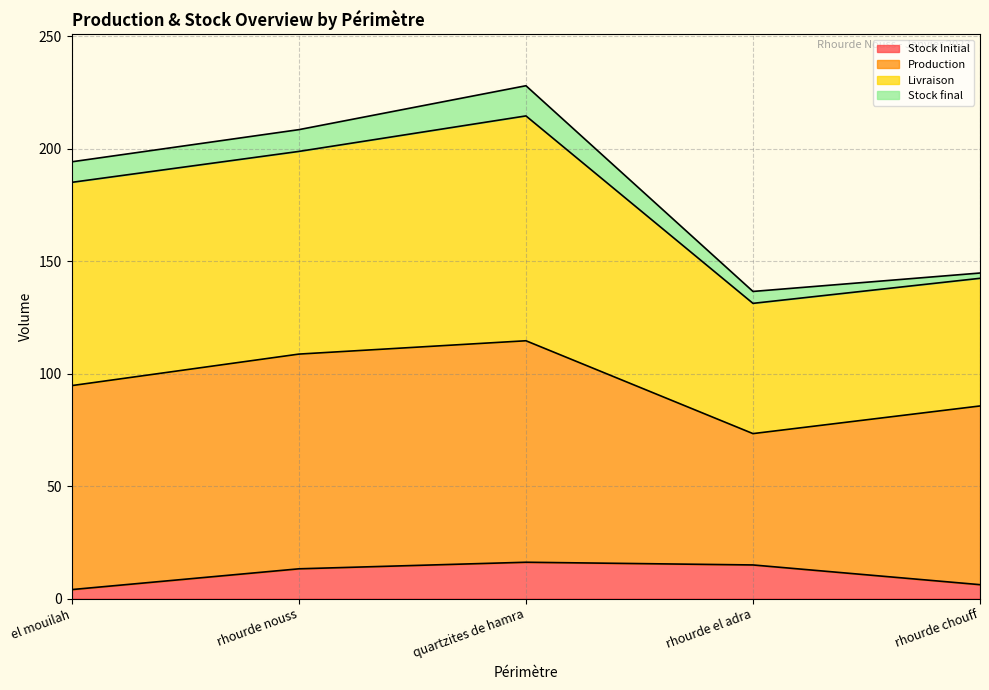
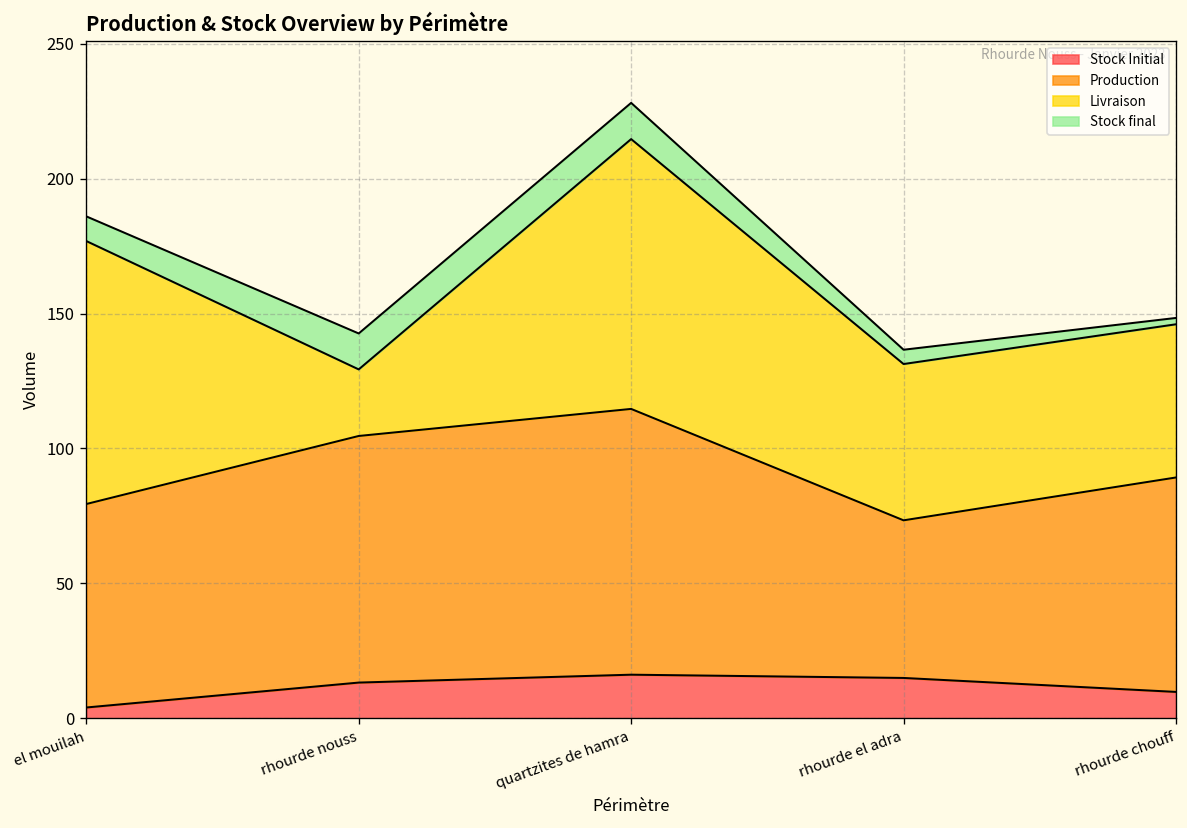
  {
    "Stock Initial": {
      "el mouilah": 4,
      "rhourde nouss": 13,
      "quartzites de hamra": 16,
      "rhourde el adra": 15,
-     "rhourde chouff": 6
+     "rhourde chouff": 10
    },
    "Production": {
-     "el mouilah": 91,
-     "rhourde nouss": 95,
+     "el mouilah": 75,
+     "rhourde nouss": 91,
      "quartzites de hamra": 99,
      "rhourde el adra": 58,
      "rhourde chouff": 79
    },
    "Livraison": {
-     "el mouilah": 90,
-     "rhourde nouss": 90,
+     "el mouilah": 97,
+     "rhourde nouss": 25,
      "quartzites de hamra": 100,
      "rhourde el adra": 58,
      "rhourde chouff": 57
    },
    "Stock final": {
      "el mouilah": 9,
-     "rhourde nouss": 10,
+     "rhourde nouss": 13,
      "quartzites de hamra": 13,
      "rhourde el adra": 5,
      "rhourde chouff": 2
    }
  }
